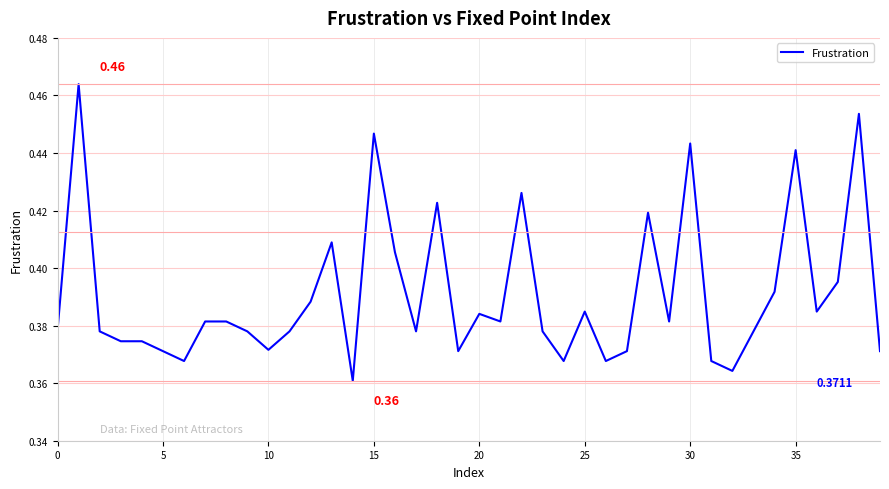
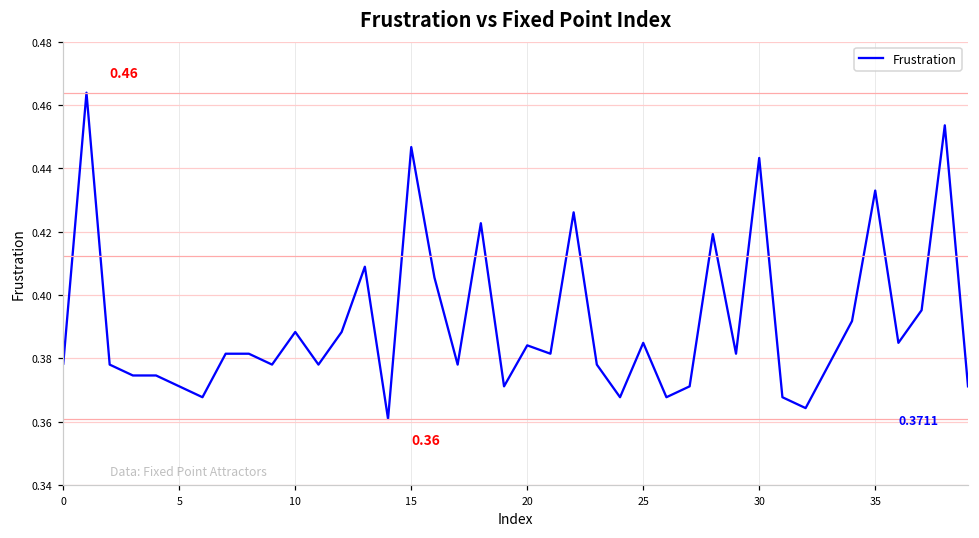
  {
    "0": 0.378,
    "5": 0.371,
-   "10": 0.372,
+   "10": 0.388,
    "20": 0.384,
    "30": 0.443,
-   "35": 0.441
+   "35": 0.433
  }
